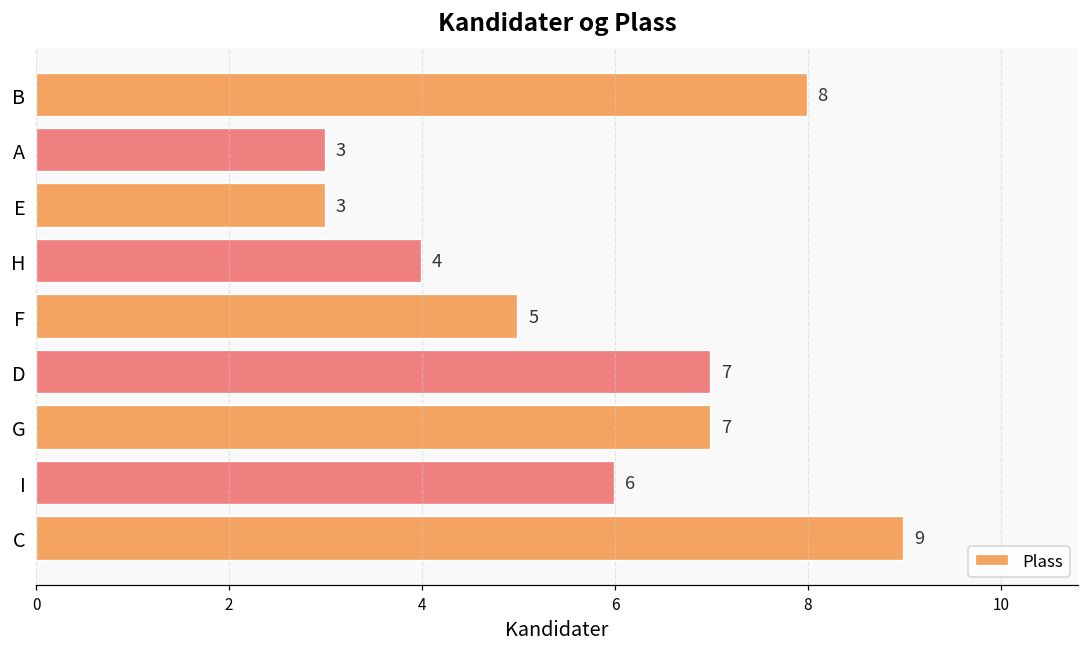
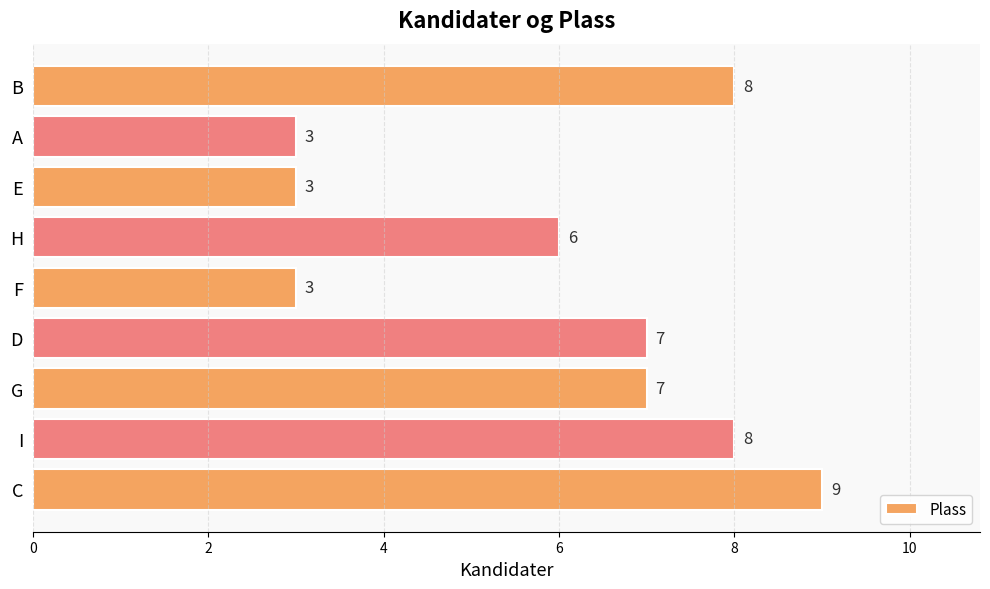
  {
    "B": 8,
    "A": 3,
    "E": 3,
-   "H": 4,
-   "F": 5,
+   "H": 6,
+   "F": 3,
    "D": 7,
    "G": 7,
-   "I": 6,
+   "I": 8,
    "C": 9
  }
